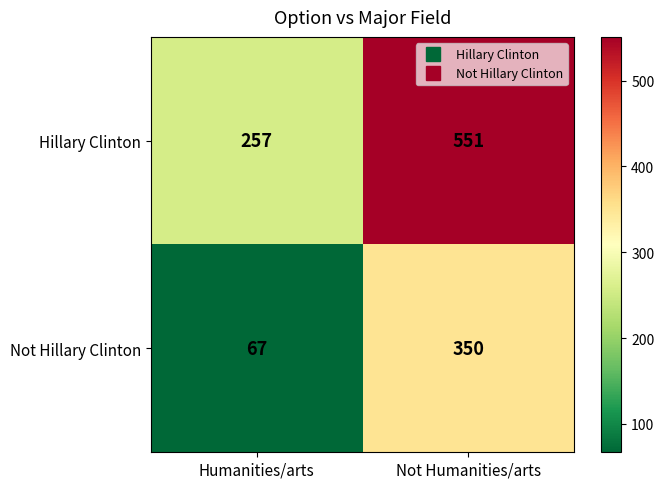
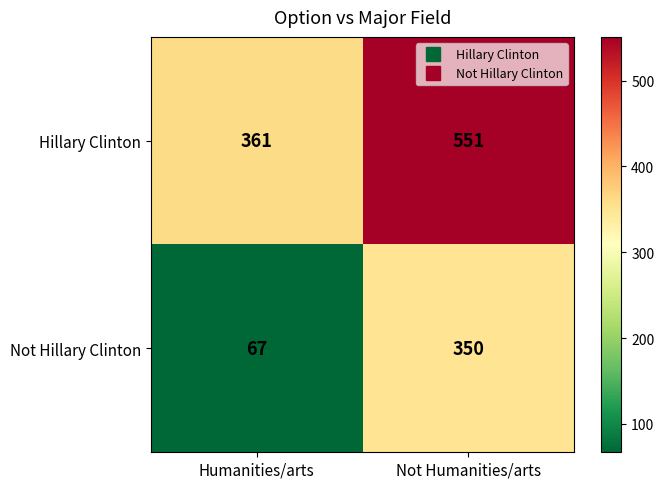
  {
    "Hillary Clinton": {
-     "Humanities/arts": 257,
+     "Humanities/arts": 361,
      "Not Humanities/arts": 551
    },
    "Not Hillary Clinton": {
      "Humanities/arts": 67,
      "Not Humanities/arts": 350
    }
  }
